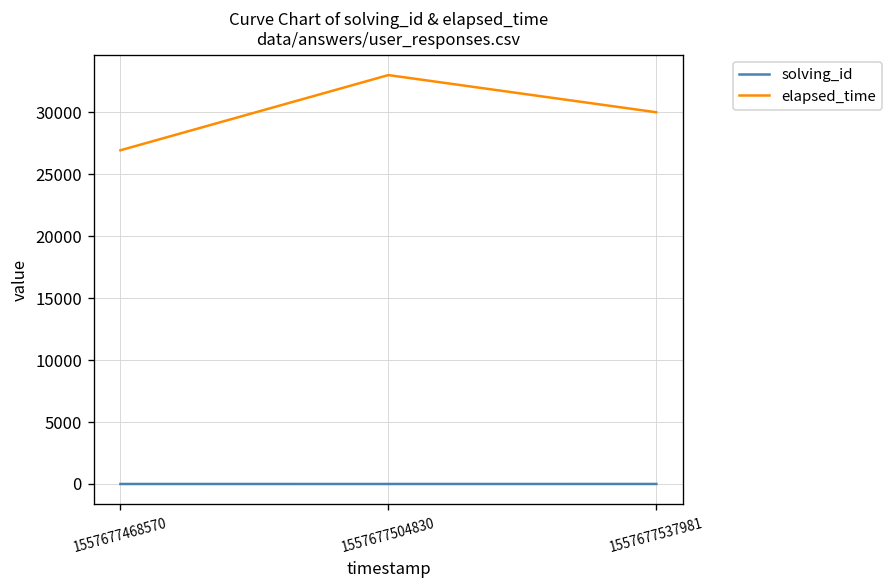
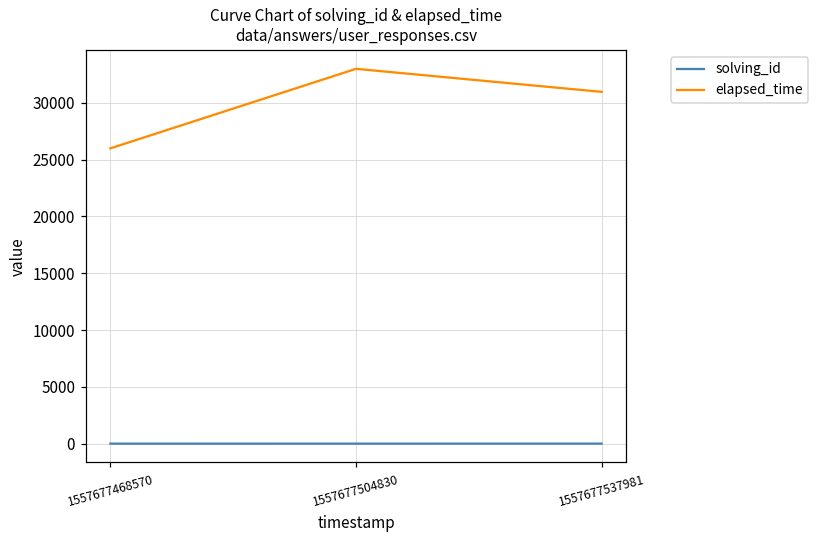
  {
    "solving_id": {
      "1557677468570": 0,
      "1557677504830": 0,
      "1557677537981": 0
    },
    "elapsed_time": {
-     "1557677468570": 26900,
+     "1557677468570": 26000,
      "1557677504830": 33000,
-     "1557677537981": 30000
+     "1557677537981": 31000
    }
  }
